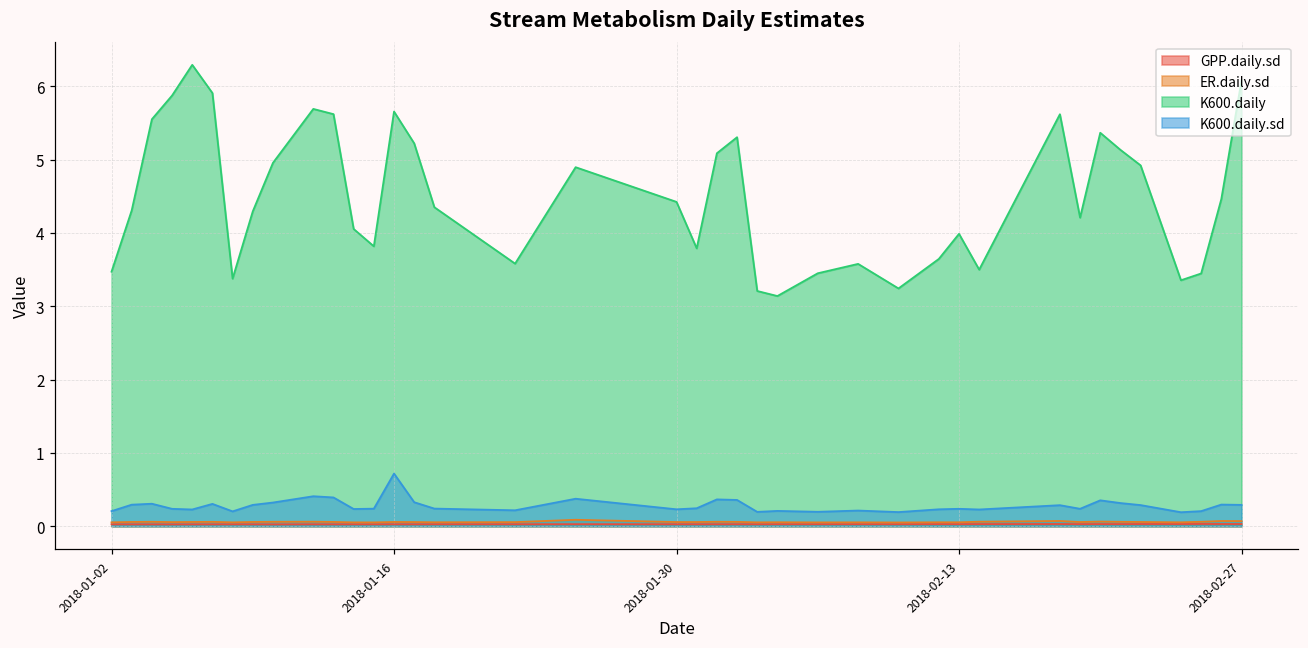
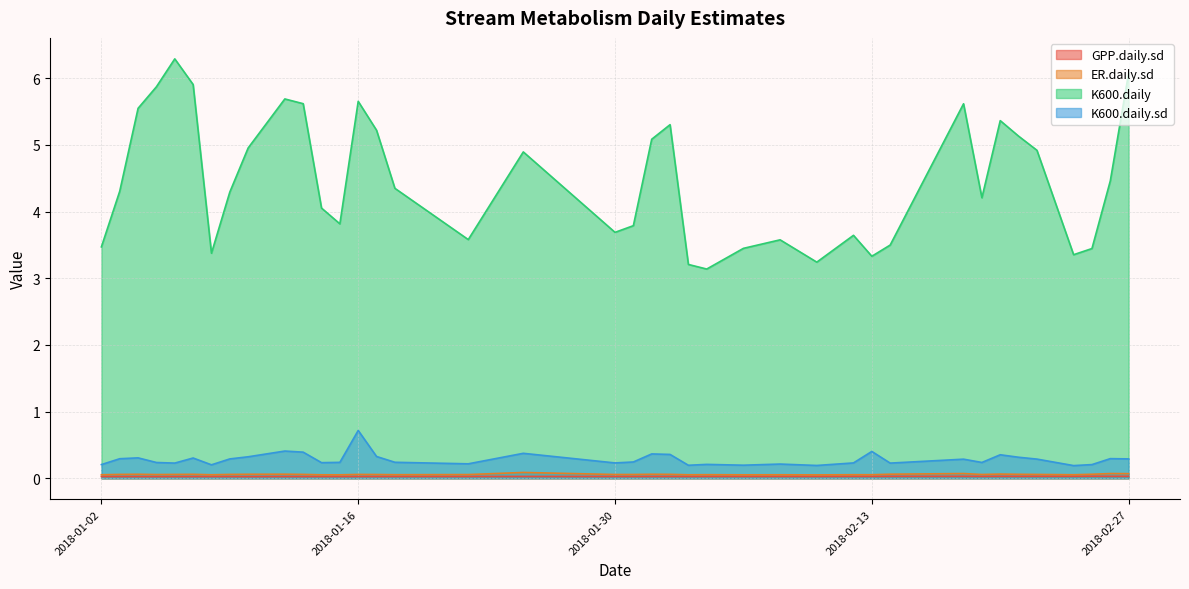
  {
    "K600.daily": {
      "2018-01-02": 3.5,
      "2018-01-16": 5.7,
-     "2018-01-30": 4.4,
-     "2018-02-13": 4.0
+     "2018-01-30": 3.7,
+     "2018-02-13": 3.3
    },
    "K600.daily.sd": {
      "2018-01-02": 0.2,
      "2018-01-16": 0.7,
      "2018-01-30": 0.2,
-     "2018-02-13": 0.2,
+     "2018-02-13": 0.4,
      "2018-02-27": 0.3
    }
  }
